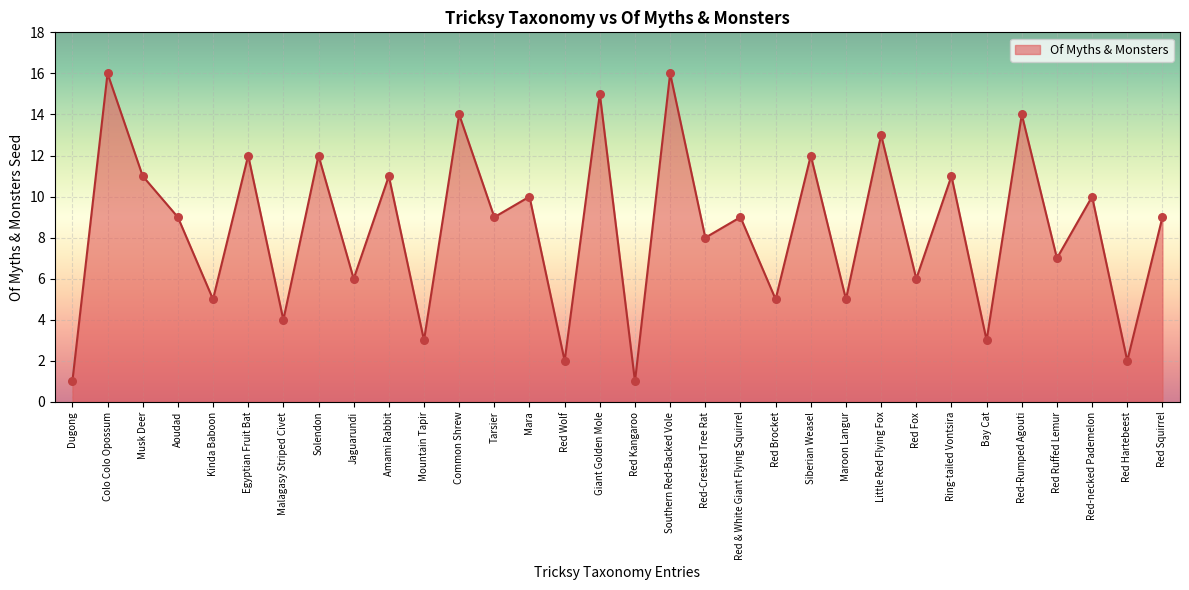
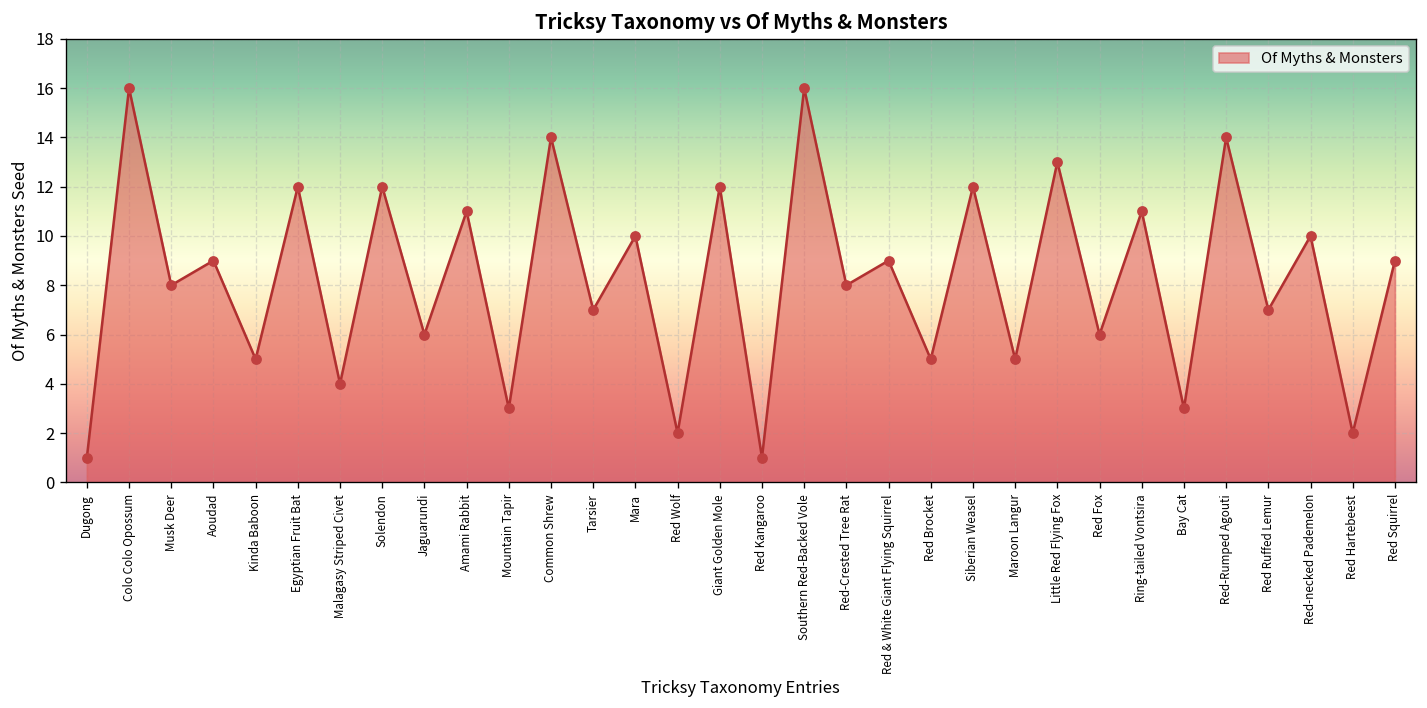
  {
    "Dugong": 1,
    "Colo Colo Opossum": 16,
-   "Musk Deer": 11,
+   "Musk Deer": 8,
    "Aoudad": 9,
    "Kinda Baboon": 5,
    "Egyptian Fruit Bat": 12,
    "Malagasy Striped Civet": 4,
    "Solendon": 12,
    "Jaguarundi": 6,
    "Amami Rabbit": 11,
    "Mountain Tapir": 3,
    "Common Shrew": 14,
-   "Tarsier": 9,
+   "Tarsier": 7,
    "Mara": 10,
    "Red Wolf": 2,
-   "Giant Golden Mole": 15,
+   "Giant Golden Mole": 12,
    "Red Kangaroo": 1,
    "Southern Red-Backed Vole": 16,
    "Red-Crested Tree Rat": 8,
    "Red & White Giant Flying Squirrel": 9,
    "Red Brocket": 5,
    "Siberian Weasel": 12,
    "Maroon Langur": 5,
    "Little Red Flying Fox": 13,
    "Red Fox": 6,
    "Ring-tailed Vontsira": 11,
    "Bay Cat": 3,
    "Red-Rumped Agouti": 14,
    "Red Ruffed Lemur": 7,
    "Red-necked Pademelon": 10,
    "Red Hartebeest": 2,
    "Red Squirrel": 9
  }
